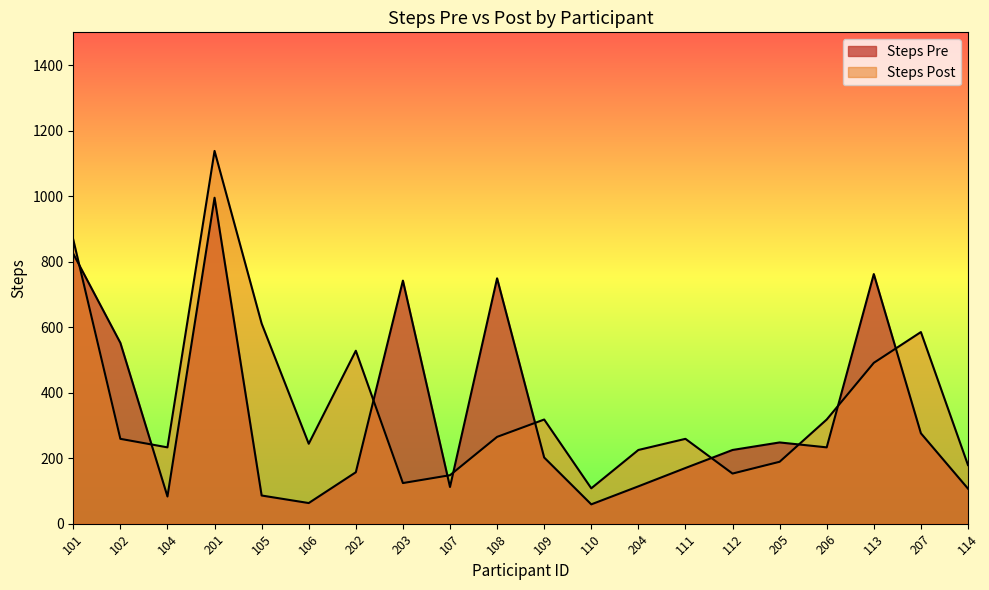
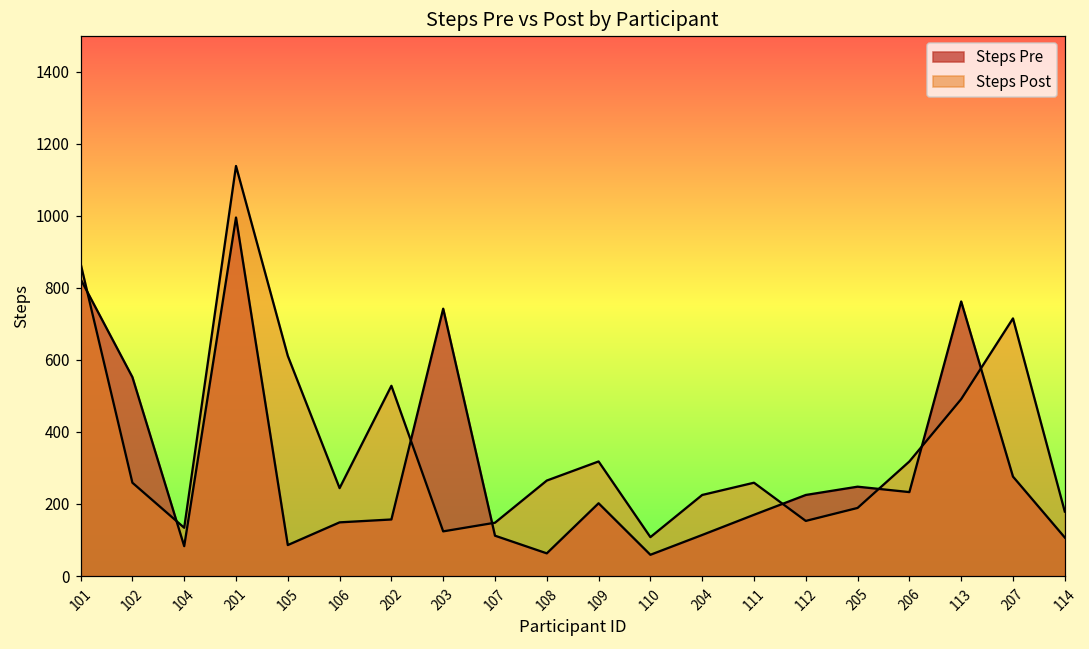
  {
    "Steps Pre": {
      "101": 820,
      "102": 550,
      "104": 80,
      "201": 1000,
      "105": 90,
-     "106": 60,
+     "106": 150,
      "202": 160,
      "203": 740,
      "107": 110,
-     "108": 750,
+     "108": 60,
      "109": 200,
      "110": 60,
      "204": 110,
      "111": 170,
      "112": 230,
      "205": 250,
      "206": 230,
      "113": 760,
      "207": 280,
      "114": 110
    },
    "Steps Post": {
      "101": 870,
      "102": 260,
-     "104": 230,
+     "104": 130,
      "201": 1140,
      "105": 610,
      "106": 240,
      "202": 530,
      "203": 120,
      "107": 150,
      "108": 270,
      "109": 320,
      "110": 110,
      "204": 230,
      "111": 260,
      "112": 150,
      "205": 190,
      "206": 320,
      "113": 490,
-     "207": 590,
+     "207": 720,
      "114": 180
    }
  }
